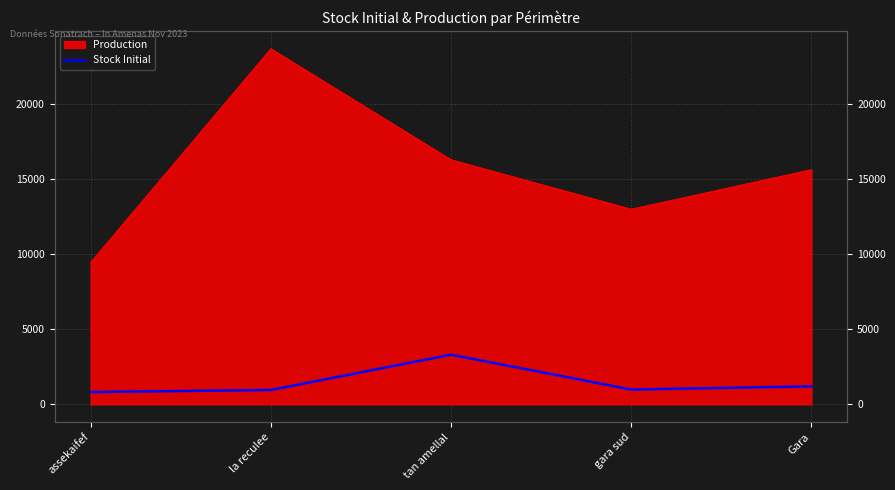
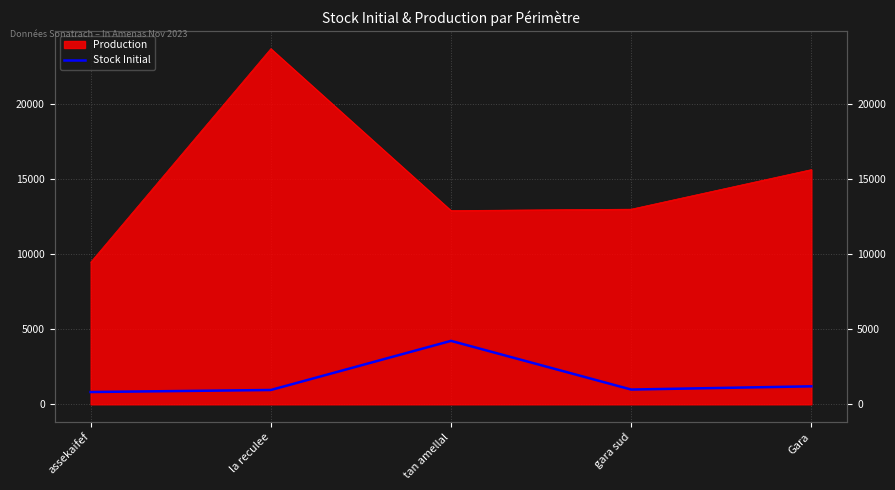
  {
    "Production": {
      "assekaifef": 9500,
      "la reculee": 23700,
-     "tan amellal": 16300,
+     "tan amellal": 12900,
      "gara sud": 13000,
      "Gara": 15700
    },
    "Stock Initial": {
      "assekaifef": 800,
      "la reculee": 1000,
-     "tan amellal": 3300,
+     "tan amellal": 4200,
      "gara sud": 1000,
      "Gara": 1200
    }
  }
